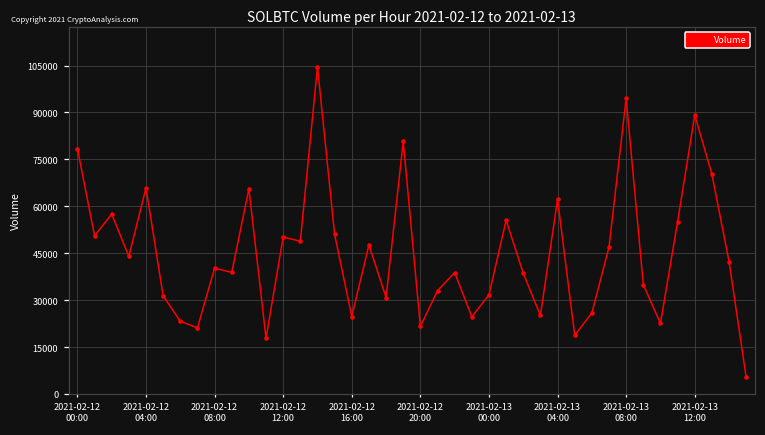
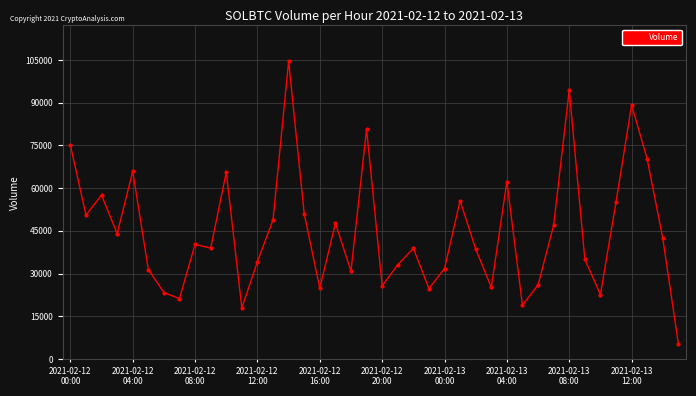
  {
-   "2021-02-12 00:00": 78000,
+   "2021-02-12 00:00": 75000,
    "2021-02-12 04:00": 66000,
    "2021-02-12 08:00": 40000,
-   "2021-02-12 12:00": 50000,
+   "2021-02-12 12:00": 34000,
    "2021-02-12 16:00": 25000,
-   "2021-02-12 20:00": 22000,
+   "2021-02-12 20:00": 26000,
    "2021-02-13 00:00": 32000,
    "2021-02-13 04:00": 62000,
    "2021-02-13 08:00": 95000,
    "2021-02-13 12:00": 89000
  }
